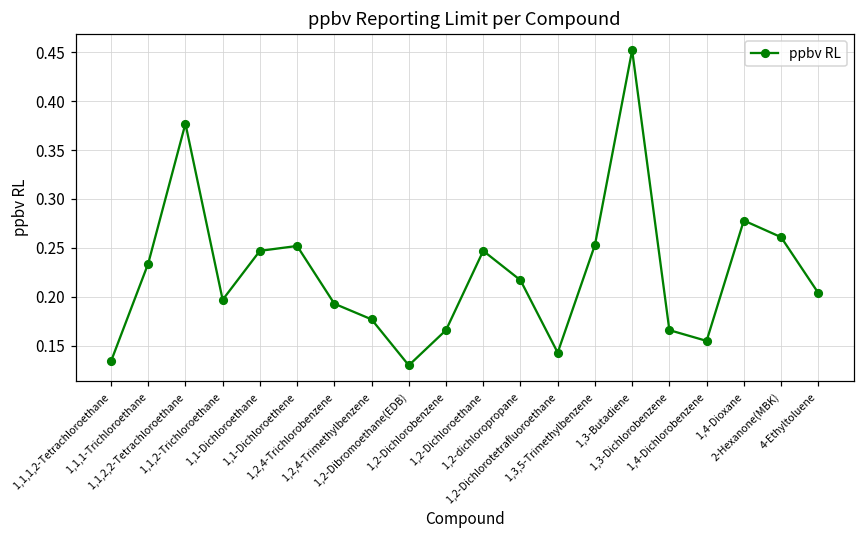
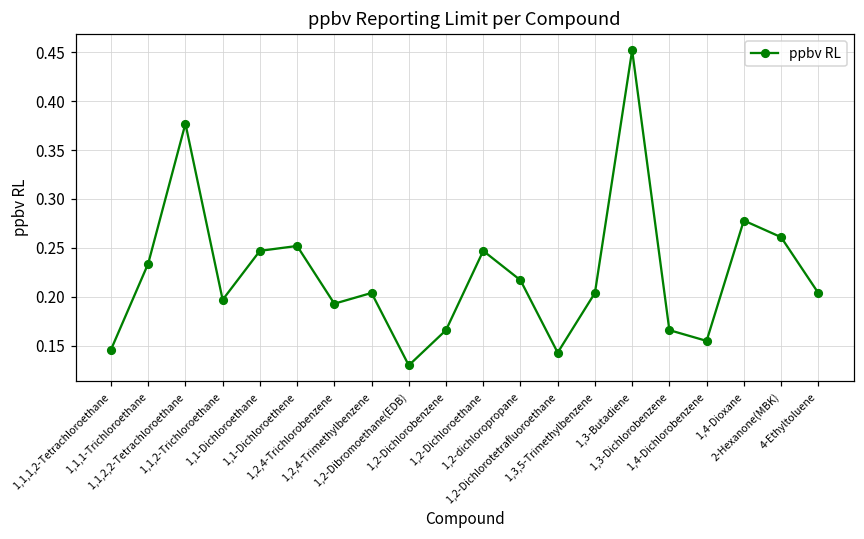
  {
-   "1,1,1,2-Tetrachloroethane": 0.13,
+   "1,1,1,2-Tetrachloroethane": 0.15,
    "1,1,1-Trichloroethane": 0.23,
    "1,1,2,2-Tetrachloroethane": 0.38,
    "1,1,2-Trichloroethane": 0.20,
    "1,1-Dichloroethane": 0.25,
    "1,1-Dichloroethene": 0.25,
    "1,2,4-Trichlorobenzene": 0.19,
-   "1,2,4-Trimethylbenzene": 0.18,
+   "1,2,4-Trimethylbenzene": 0.20,
    "1,2-Dibromoethane(EDB)": 0.13,
    "1,2-Dichlorobenzene": 0.17,
    "1,2-Dichloroethane": 0.25,
    "1,2-dichloropropane": 0.22,
    "1,2-Dichlorotetrafluoroethane": 0.14,
-   "1,3,5-Trimethylbenzene": 0.25,
+   "1,3,5-Trimethylbenzene": 0.20,
    "1,3-Butadiene": 0.45,
    "1,3-Dichlorobenzene": 0.17,
    "1,4-Dichlorobenzene": 0.16,
    "1,4-Dioxane": 0.28,
    "2-Hexanone(MBK)": 0.26,
    "4-Ethyltoluene": 0.20
  }
